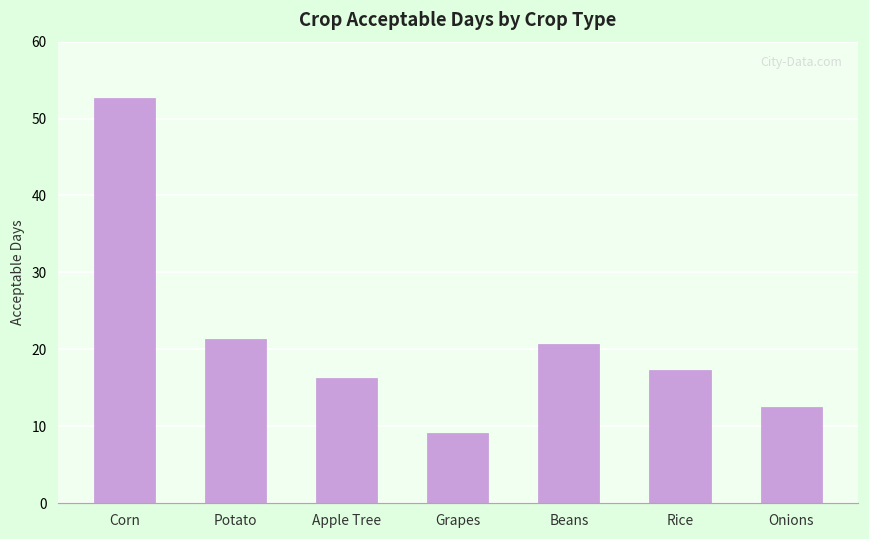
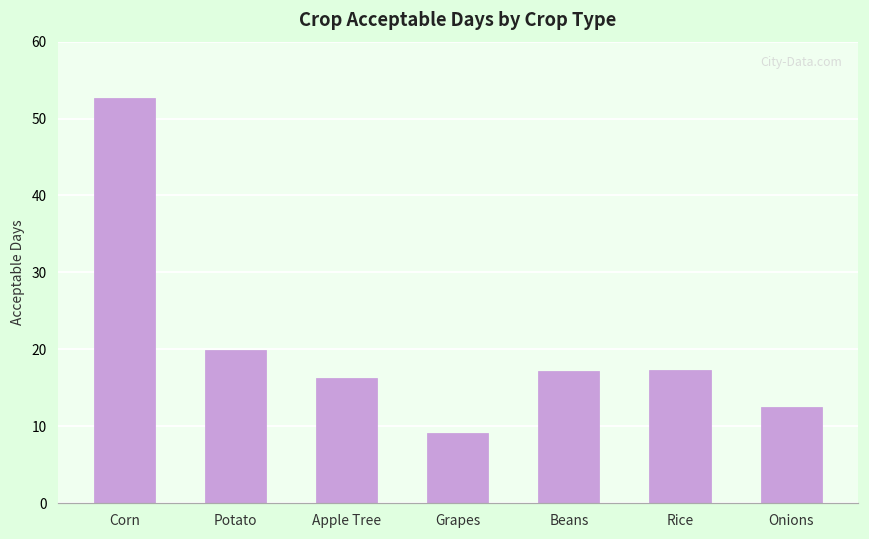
  {
    "Corn": 53,
-   "Potato": 21,
+   "Potato": 20,
    "Apple Tree": 16,
    "Grapes": 9,
-   "Beans": 21,
+   "Beans": 17,
    "Rice": 17,
    "Onions": 13
  }
